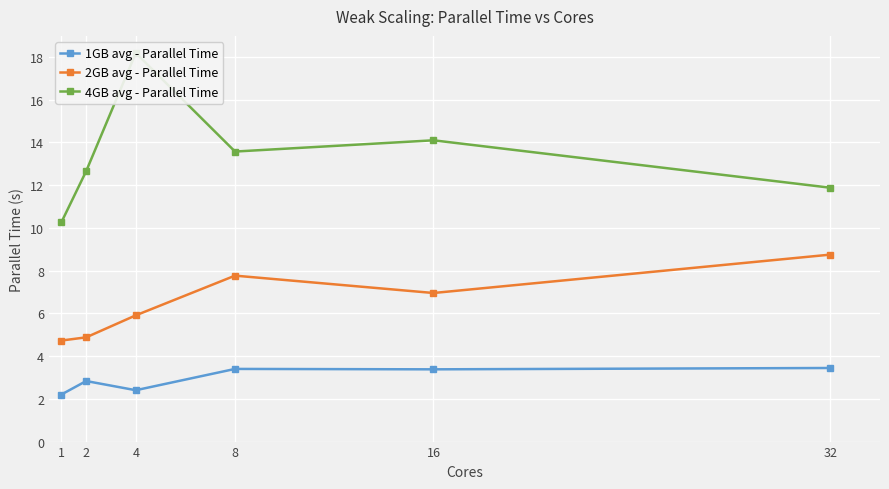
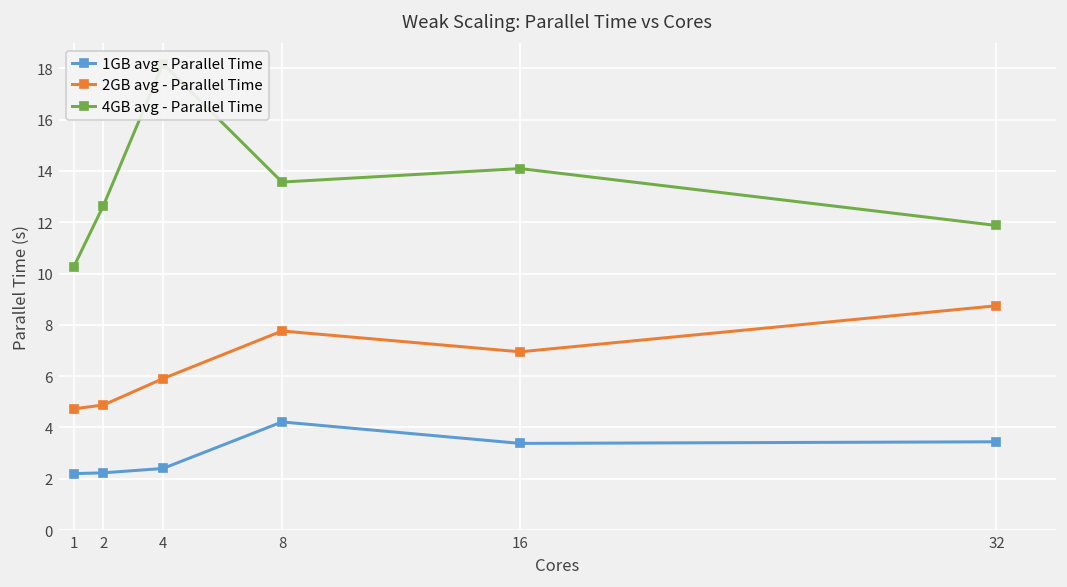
  {
    "1GB avg - Parallel Time": {
      "1": 2.2,
-     "2": 2.8,
+     "2": 2.2,
      "4": 2.4,
-     "8": 3.4,
+     "8": 4.2,
      "16": 3.4,
      "32": 3.4
    },
    "2GB avg - Parallel Time": {
      "1": 4.7,
      "2": 4.9,
      "4": 5.9,
      "8": 7.8,
      "16": 6.9,
      "32": 8.7
    },
    "4GB avg - Parallel Time": {
      "1": 10.3,
      "2": 12.7,
      "8": 13.6,
      "16": 14.1,
      "32": 11.9
    }
  }
